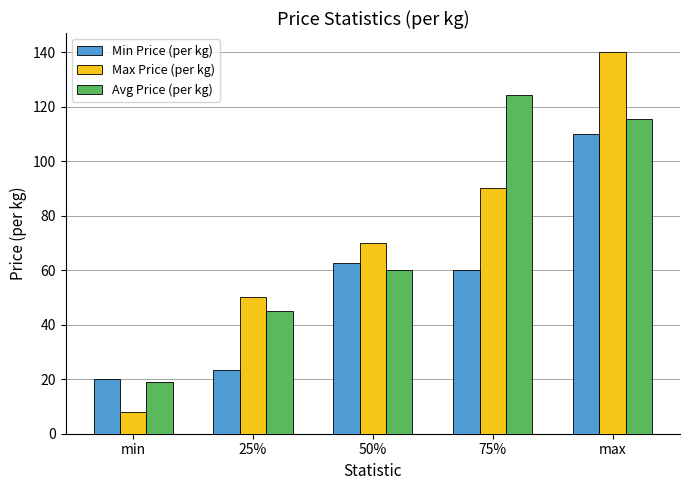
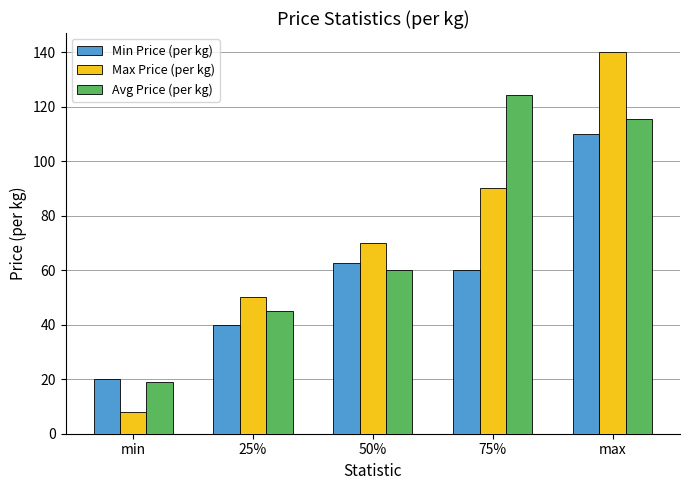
  {
    "Min Price (per kg)": {
      "min": 20,
-     "25%": 23,
+     "25%": 40,
      "50%": 63,
      "75%": 60,
      "max": 110
    },
    "Max Price (per kg)": {
      "min": 8,
      "25%": 50,
      "50%": 70,
      "75%": 90,
      "max": 140
    },
    "Avg Price (per kg)": {
      "min": 19,
      "25%": 45,
      "50%": 60,
      "75%": 124,
      "max": 116
    }
  }
